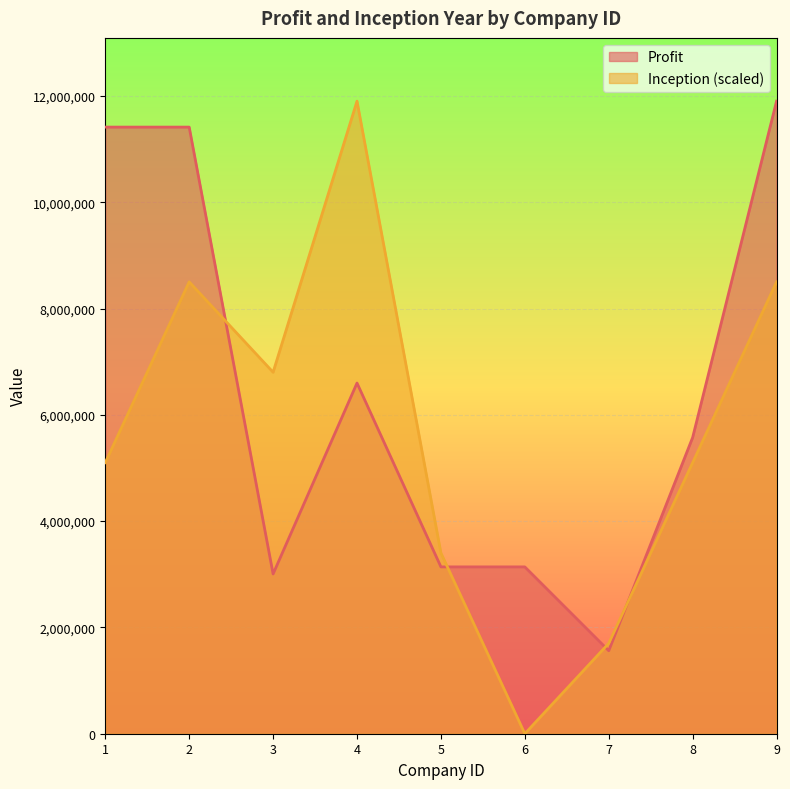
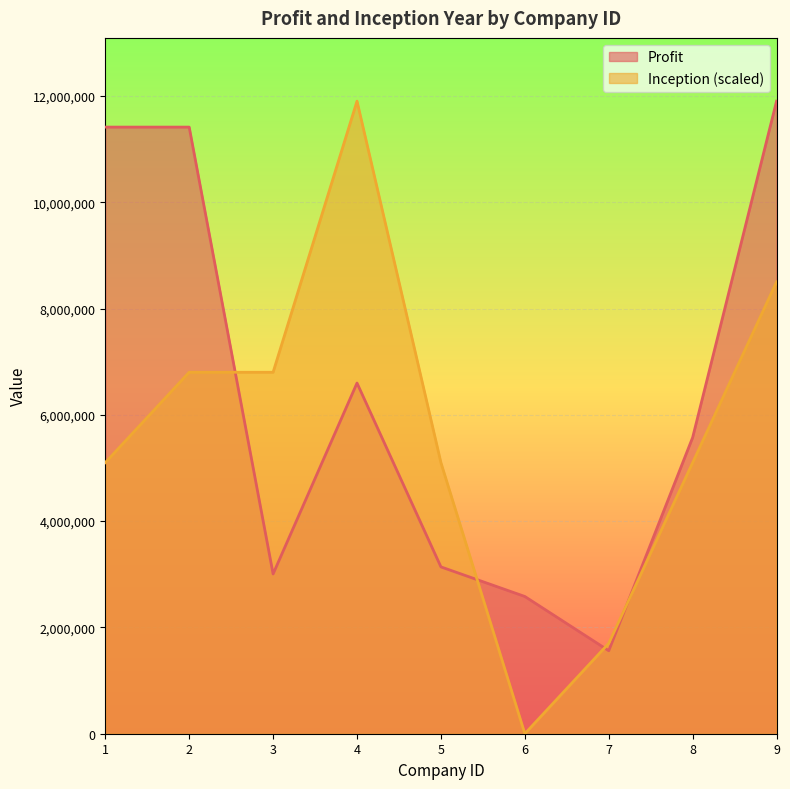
  {
    "Profit": {
      "1": "11,400,000",
      "2": "11,400,000",
      "3": "3,000,000",
      "4": "6,600,000",
      "5": "3,100,000",
-     "6": "3,100,000",
+     "6": "2,600,000",
      "7": "1,600,000",
      "8": "5,600,000",
      "9": "11,900,000"
    },
    "Inception (scaled)": {
      "1": "5,100,000",
-     "2": "8,500,000",
+     "2": "6,800,000",
      "3": "6,800,000",
      "4": "11,900,000",
-     "5": "3,400,000",
+     "5": "5,100,000",
      "6": "0",
      "7": "1,700,000",
      "8": "5,100,000",
      "9": "8,500,000"
    }
  }
